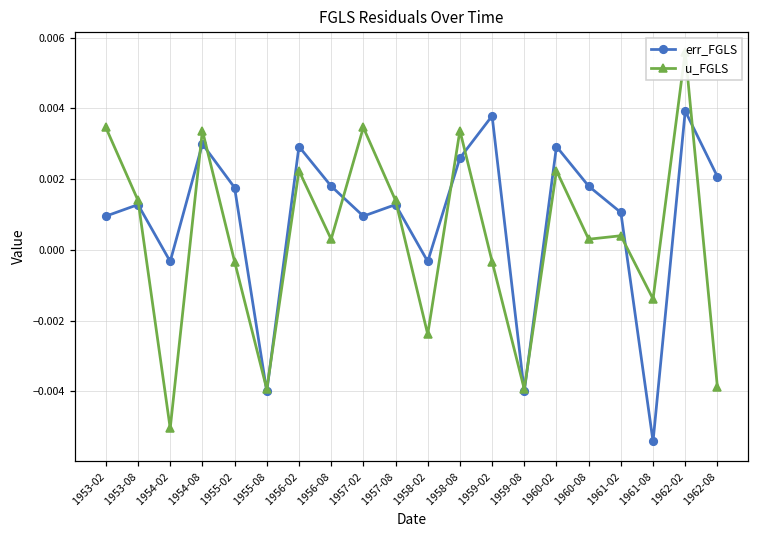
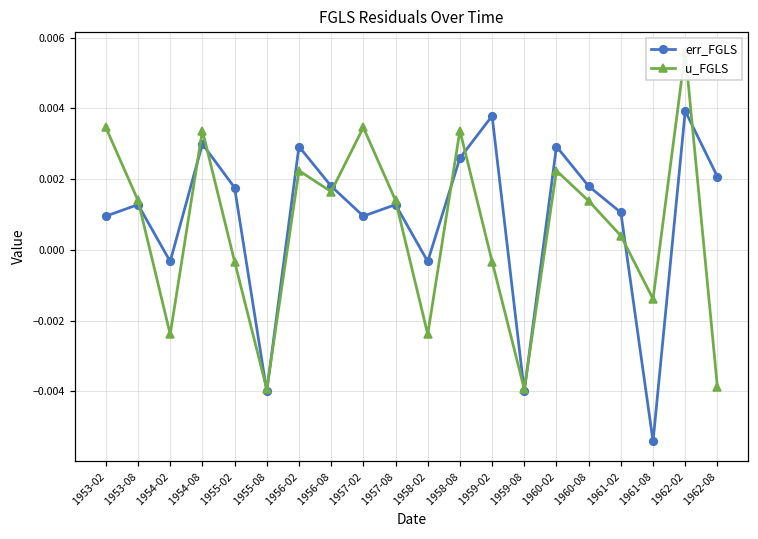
  {
    "err_FGLS": {
      "1953-02": 0.0010,
      "1953-08": 0.0013,
      "1954-02": -0.0003,
      "1954-08": 0.0030,
      "1955-02": 0.0018,
      "1956-02": 0.0029,
      "1956-08": 0.0018,
      "1957-02": 0.0010,
      "1957-08": 0.0013,
      "1958-02": -0.0003,
      "1958-08": 0.0026,
      "1959-02": 0.0038,
      "1960-02": 0.0029,
      "1960-08": 0.0018,
      "1961-02": 0.0011,
      "1961-08": -0.0054,
      "1962-02": 0.0039,
      "1962-08": 0.0021
    },
    "u_FGLS": {
      "1953-02": 0.0035,
      "1953-08": 0.0014,
-     "1954-02": -0.0050,
+     "1954-02": -0.0024,
      "1954-08": 0.0034,
      "1955-02": -0.0003,
      "1956-02": 0.0022,
-     "1956-08": 0.0003,
+     "1956-08": 0.0016,
      "1957-02": 0.0035,
      "1957-08": 0.0014,
      "1958-02": -0.0024,
      "1958-08": 0.0034,
      "1959-02": -0.0003,
      "1960-02": 0.0022,
-     "1960-08": 0.0003,
+     "1960-08": 0.0014,
      "1961-02": 0.0004,
      "1961-08": -0.0014,
      "1962-08": -0.0039
    }
  }
